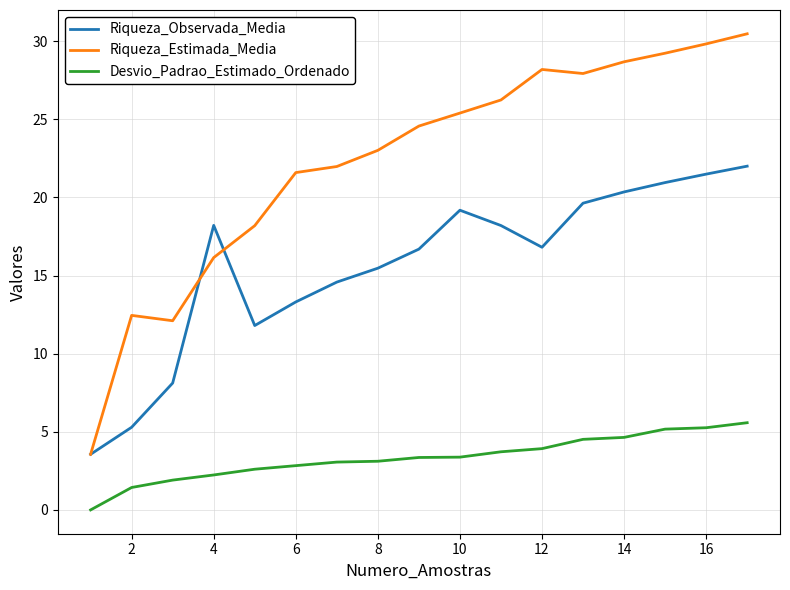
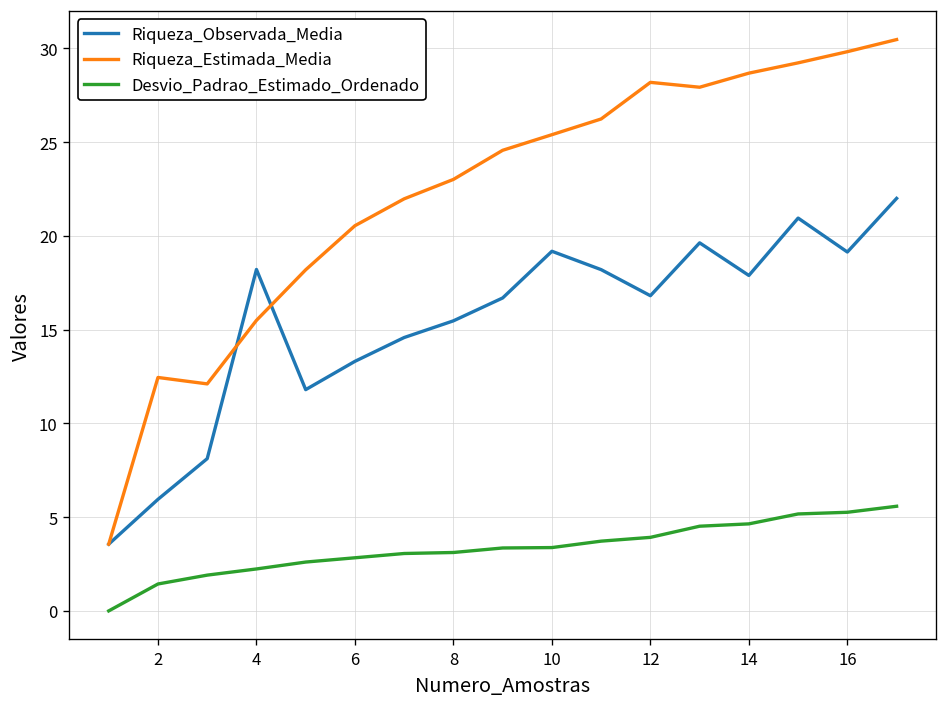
  {
    "Riqueza_Observada_Media": {
-     "2": 5.3,
+     "2": 6.0,
      "4": 18.2,
      "6": 13.3,
      "8": 15.5,
      "10": 19.2,
      "12": 16.8,
-     "14": 20.4,
-     "16": 21.5
+     "14": 17.9,
+     "16": 19.1
    },
    "Riqueza_Estimada_Media": {
      "2": 12.5,
-     "4": 16.1,
-     "6": 21.6,
+     "4": 15.5,
+     "6": 20.5,
      "8": 23.0,
      "10": 25.4,
      "12": 28.2,
      "14": 28.7,
      "16": 29.8
    },
    "Desvio_Padrao_Estimado_Ordenado": {
      "2": 1.4,
      "4": 2.2,
      "6": 2.8,
      "8": 3.1,
      "10": 3.4,
      "12": 3.9,
      "14": 4.6,
      "16": 5.3
    }
  }
